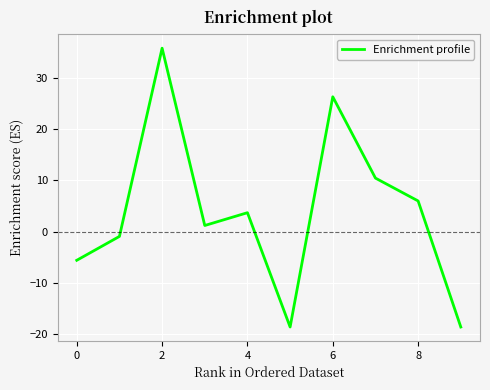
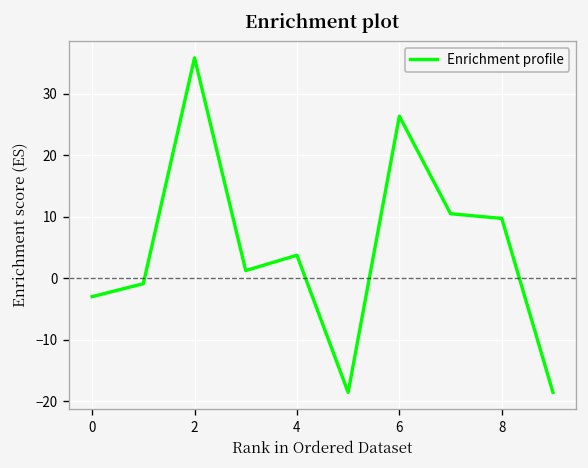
  {
-   "0": -6,
+   "0": -3,
    "2": 36,
    "4": 4,
    "6": 26,
-   "8": 6
+   "8": 10
  }
